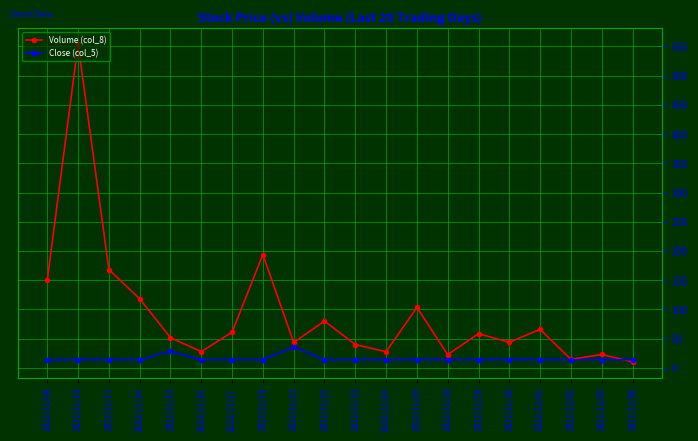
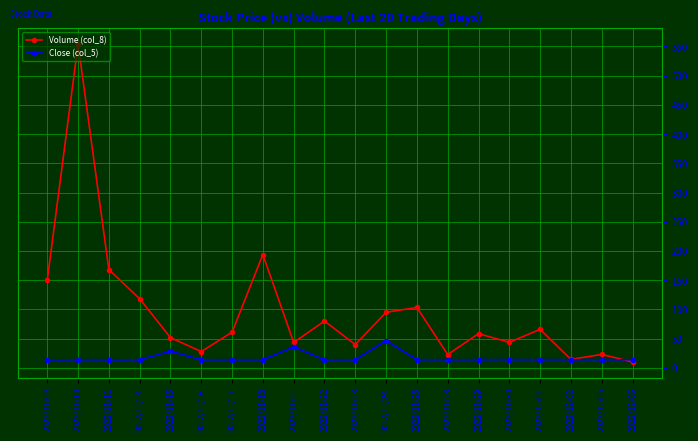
  {
    "Volume (col_8)": {
      "2022/11/09": 150,
      "2022/11/11": 170,
      "2022/11/14": 120,
      "2022/11/15": 50,
      "2022/11/16": 30,
      "2022/11/17": 60,
      "2022/11/18": 190,
      "2022/11/21": 40,
      "2022/11/22": 80,
      "2022/11/23": 40,
-     "2022/11/24": 30,
+     "2022/11/24": 100,
      "2022/11/25": 100,
      "2022/11/28": 20,
      "2022/11/29": 60,
      "2022/11/30": 40,
      "2022/12/01": 70,
      "2022/12/05": 20
    },
    "Close (col_5)": {
      "2022/11/09": 10,
      "2022/11/10": 10,
      "2022/11/11": 10,
      "2022/11/14": 10,
      "2022/11/15": 30,
      "2022/11/16": 10,
      "2022/11/17": 10,
      "2022/11/18": 10,
      "2022/11/21": 40,
      "2022/11/22": 10,
      "2022/11/23": 10,
-     "2022/11/24": 10,
+     "2022/11/24": 50,
      "2022/11/25": 10,
      "2022/11/28": 10,
      "2022/11/29": 10,
      "2022/11/30": 10,
      "2022/12/01": 10,
      "2022/12/05": 10
    }
  }
